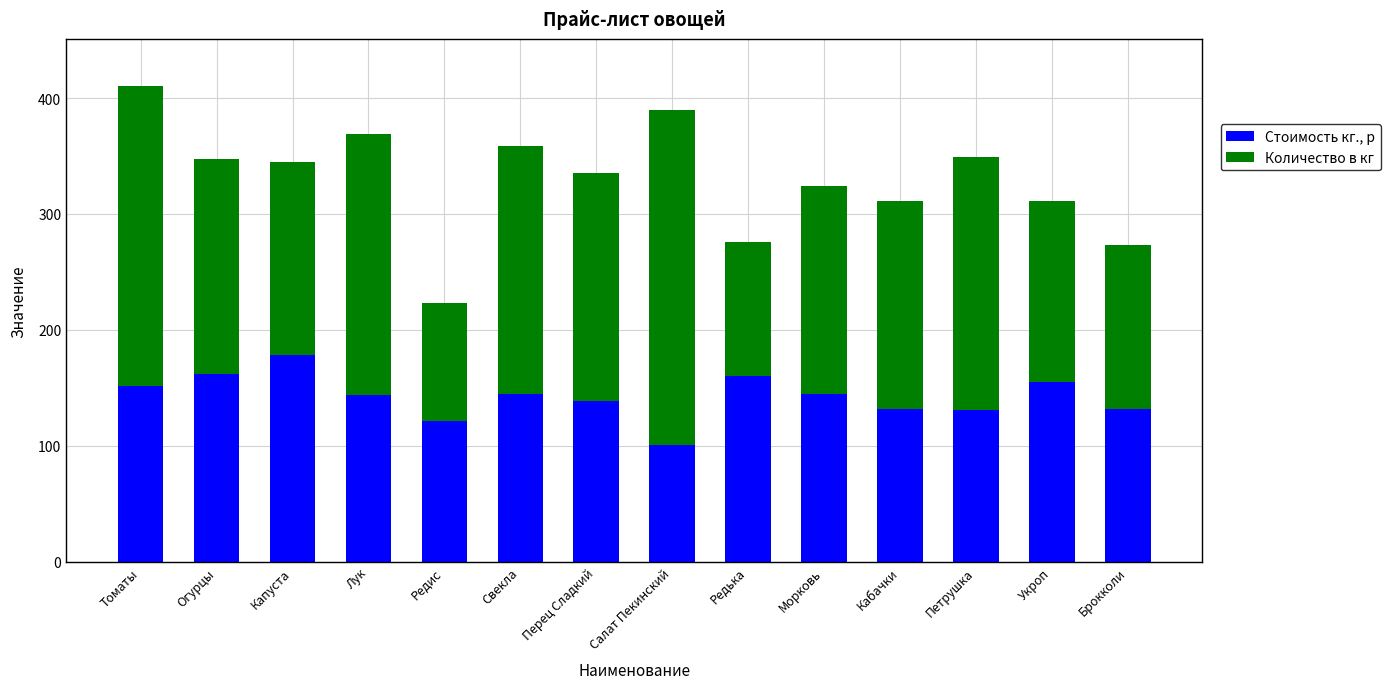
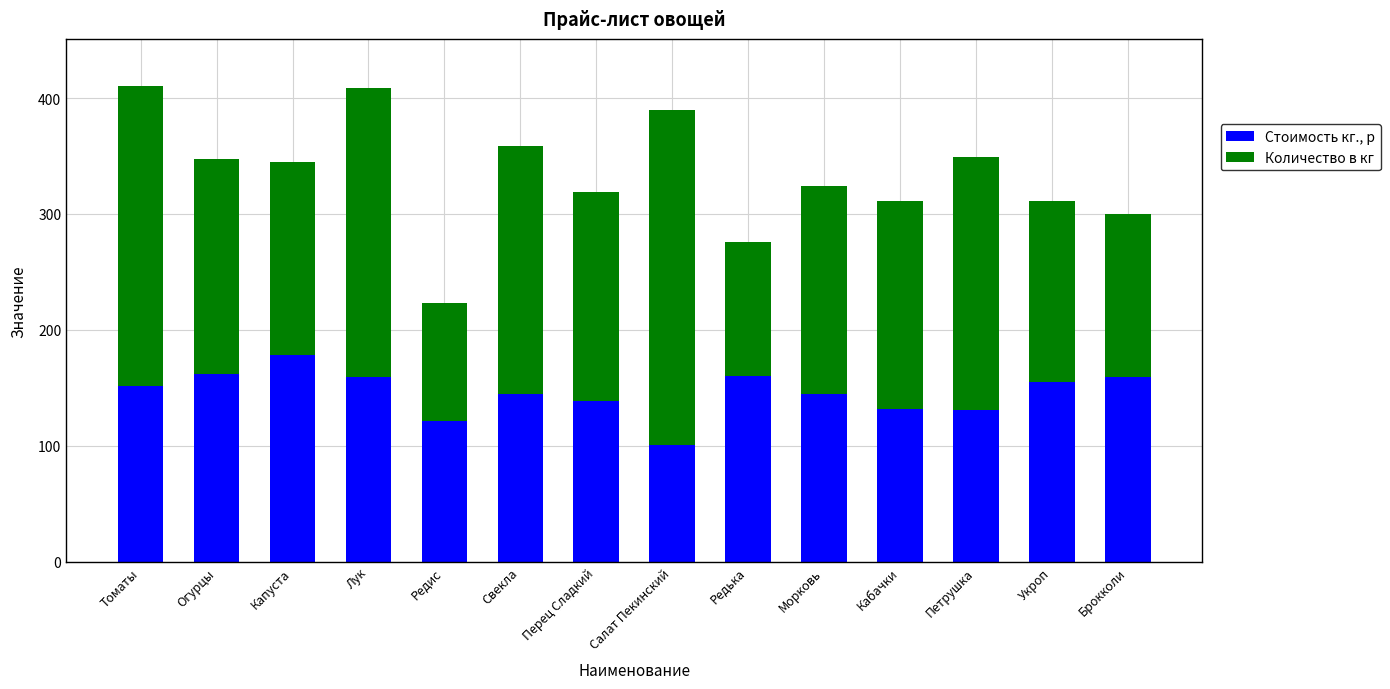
  {
    "Стоимость кг., р": {
      "Томаты": 152,
      "Огурцы": 162,
      "Капуста": 178,
-     "Лук": 144,
+     "Лук": 159,
      "Редис": 121,
      "Свекла": 145,
      "Перец Сладкий": 139,
      "Салат Пекинский": 101,
      "Редька": 160,
      "Морковь": 145,
      "Кабачки": 132,
      "Петрушка": 131,
      "Укроп": 155,
-     "Брокколи": 132
+     "Брокколи": 159
    },
    "Количество в кг": {
      "Томаты": 258,
      "Огурцы": 185,
      "Капуста": 167,
-     "Лук": 225,
+     "Лук": 250,
      "Редис": 102,
      "Свекла": 214,
-     "Перец Сладкий": 196,
+     "Перец Сладкий": 180,
      "Салат Пекинский": 289,
      "Редька": 116,
      "Морковь": 179,
      "Кабачки": 179,
      "Петрушка": 218,
      "Укроп": 156,
      "Брокколи": 141
    }
  }
